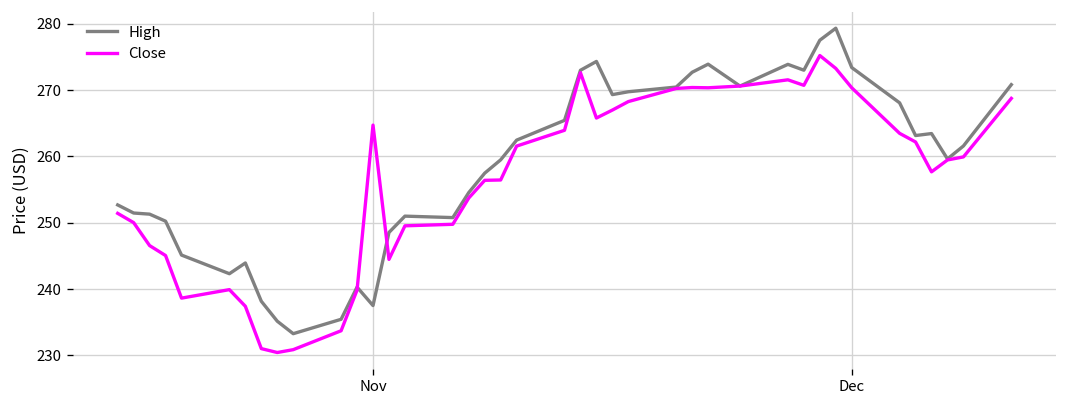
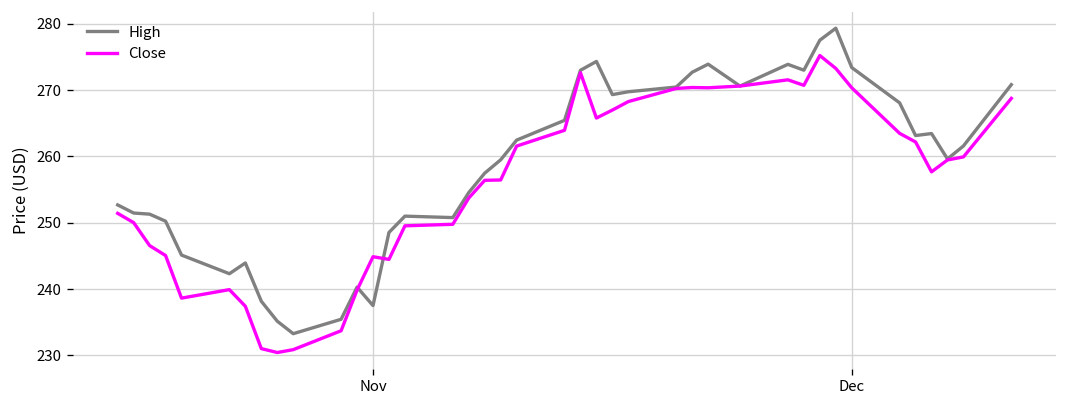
  {
    "High": {
      "Nov": 238,
      "Dec": 273
    },
    "Close": {
-     "Nov": 265,
+     "Nov": 245,
      "Dec": 270
    }
  }
